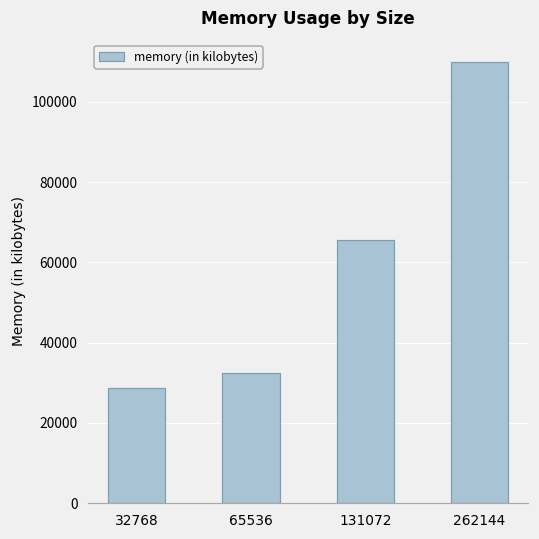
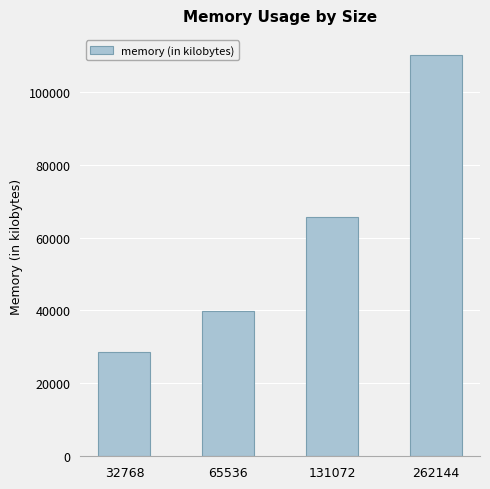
  {
    "32768": 29000,
-   "65536": 33000,
+   "65536": 40000,
    "131072": 66000,
    "262144": 110000
  }
